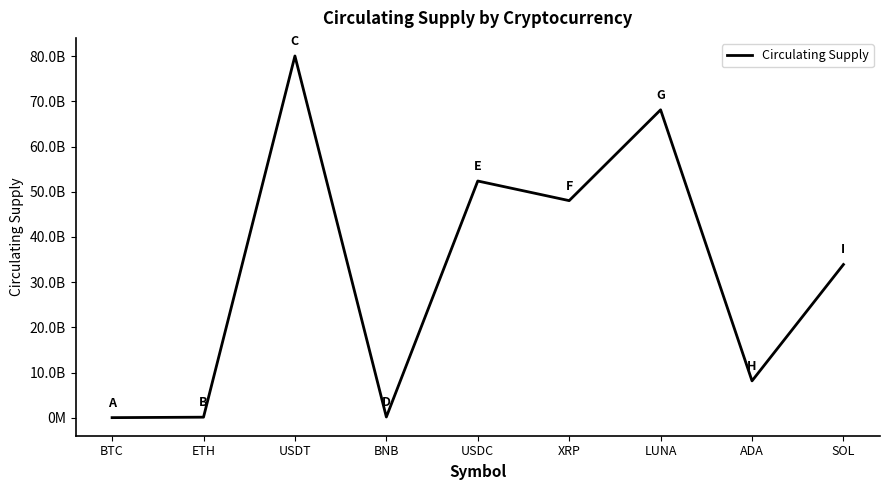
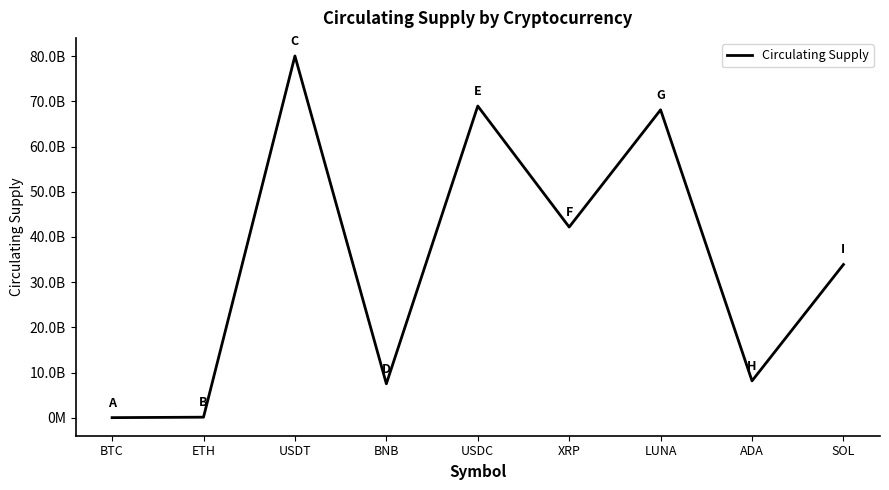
  {
    "BTC": 0,
    "ETH": 0,
    "USDT": 80000000000,
-   "BNB": 0,
-   "USDC": 52000000000,
-   "XRP": 48000000000,
+   "BNB": 8000000000,
+   "USDC": 69000000000,
+   "XRP": 42000000000,
    "LUNA": 68000000000,
    "ADA": 8000000000,
    "SOL": 34000000000
  }
